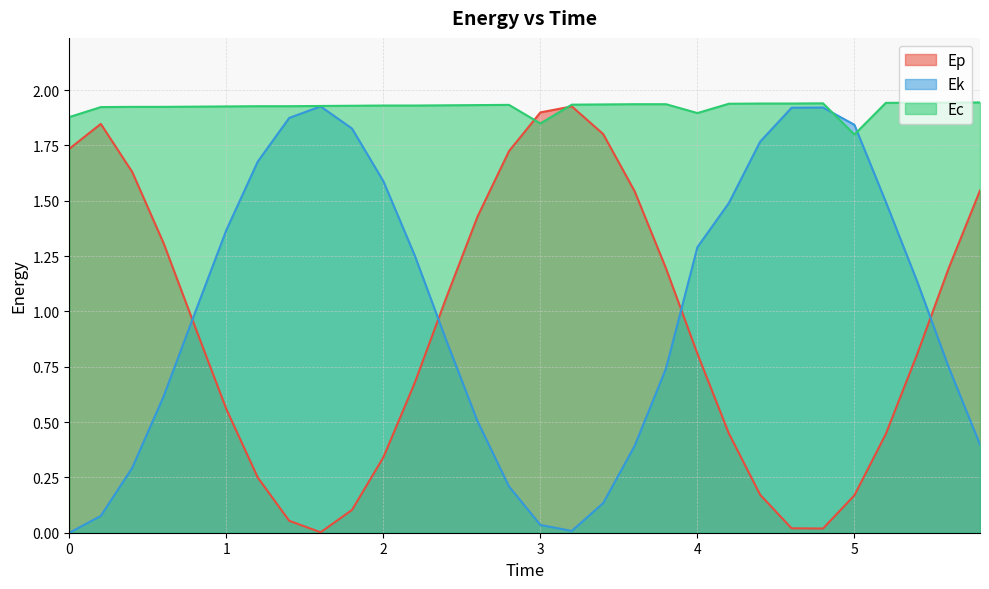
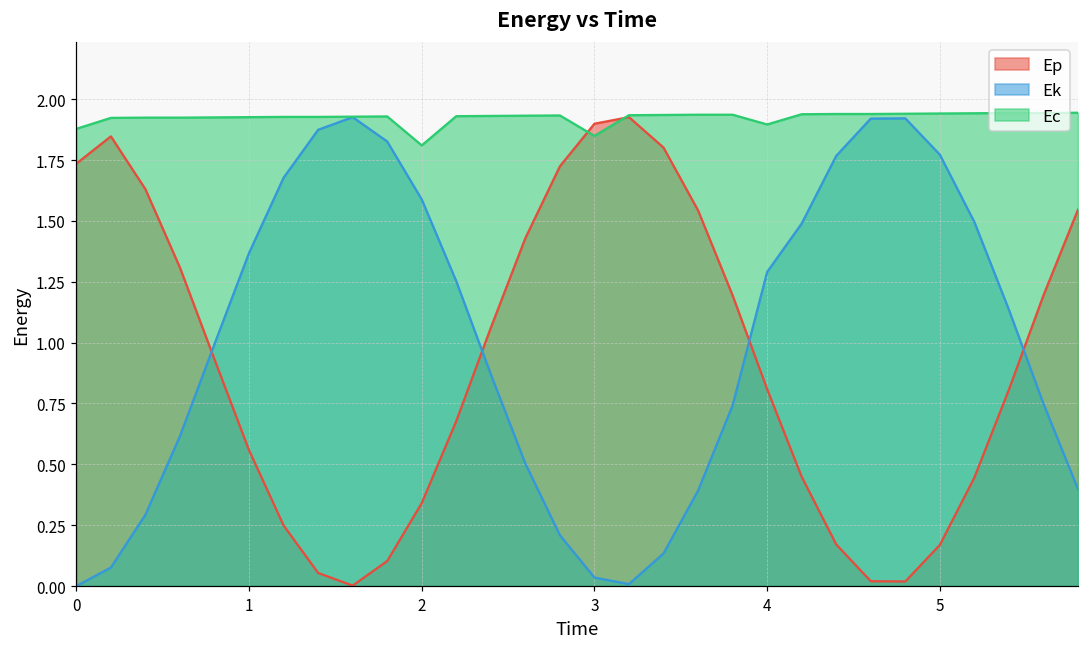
  {
    "Ep": {
      "0": 1.74,
      "1": 0.56,
      "2": 0.34,
      "3": 1.90,
      "4": 0.81,
      "5": 0.17
    },
    "Ek": {
      "0": 0.00,
      "1": 1.37,
      "2": 1.59,
      "3": 0.04,
      "4": 1.29,
-     "5": 1.84
+     "5": 1.77
    },
    "Ec": {
      "0": 1.88,
      "1": 1.93,
-     "2": 1.93,
+     "2": 1.81,
      "3": 1.85,
      "4": 1.90,
-     "5": 1.80
+     "5": 1.94
    }
  }
